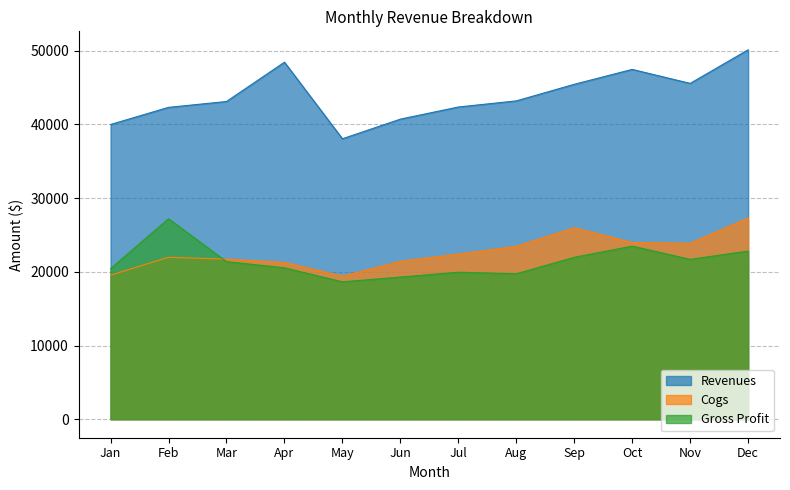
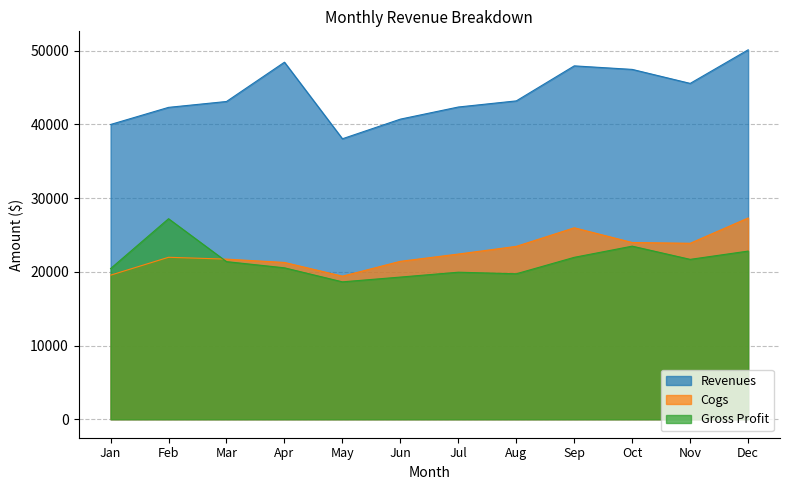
  {
    "Revenues": {
      "Jan": 40000,
      "Feb": 42000,
      "Mar": 43000,
      "Apr": 48000,
      "May": 38000,
      "Jun": 41000,
      "Jul": 42000,
      "Aug": 43000,
-     "Sep": 45000,
+     "Sep": 48000,
      "Oct": 47000,
      "Nov": 46000,
      "Dec": 50000
    },
    "Cogs": {
      "Jan": 20000,
      "Feb": 22000,
      "Apr": 21000,
      "May": 19000,
      "Jun": 21000,
      "Jul": 22000,
      "Aug": 23000,
      "Sep": 26000,
      "Oct": 24000,
      "Nov": 24000,
      "Dec": 27000
    },
    "Gross Profit": {
      "Jan": 20000,
      "Feb": 27000,
      "Apr": 21000,
      "May": 19000,
      "Jun": 19000,
      "Jul": 20000,
      "Aug": 20000,
      "Sep": 22000,
      "Oct": 23000,
      "Nov": 22000,
      "Dec": 23000
    }
  }
